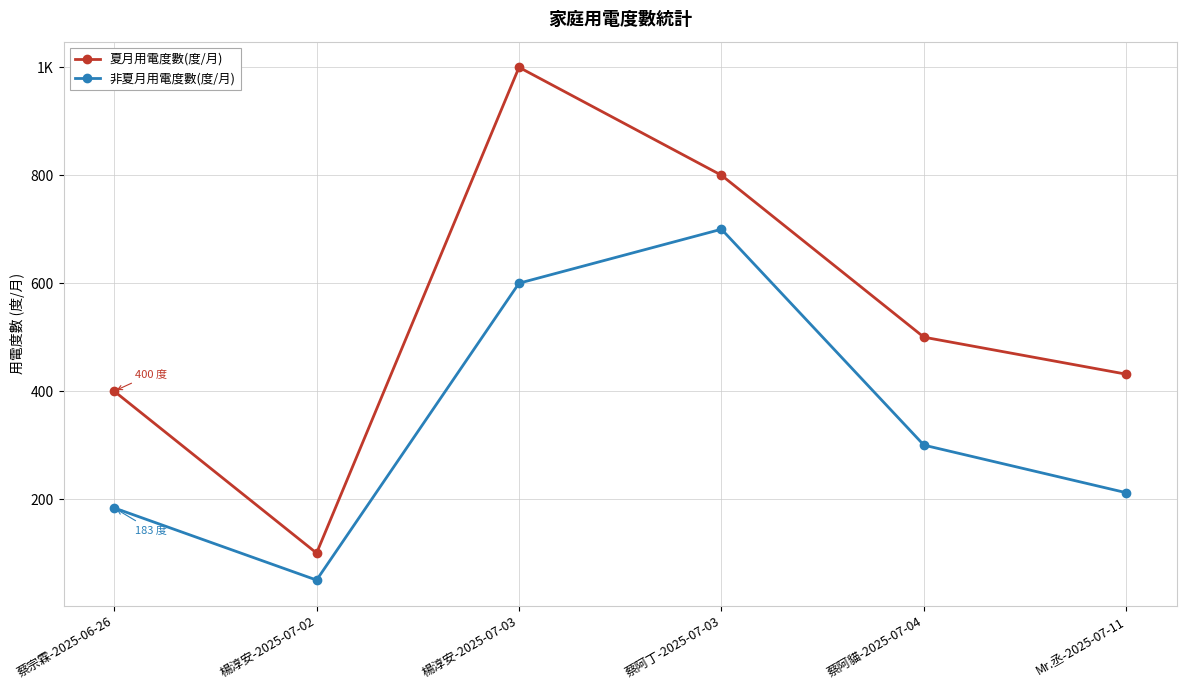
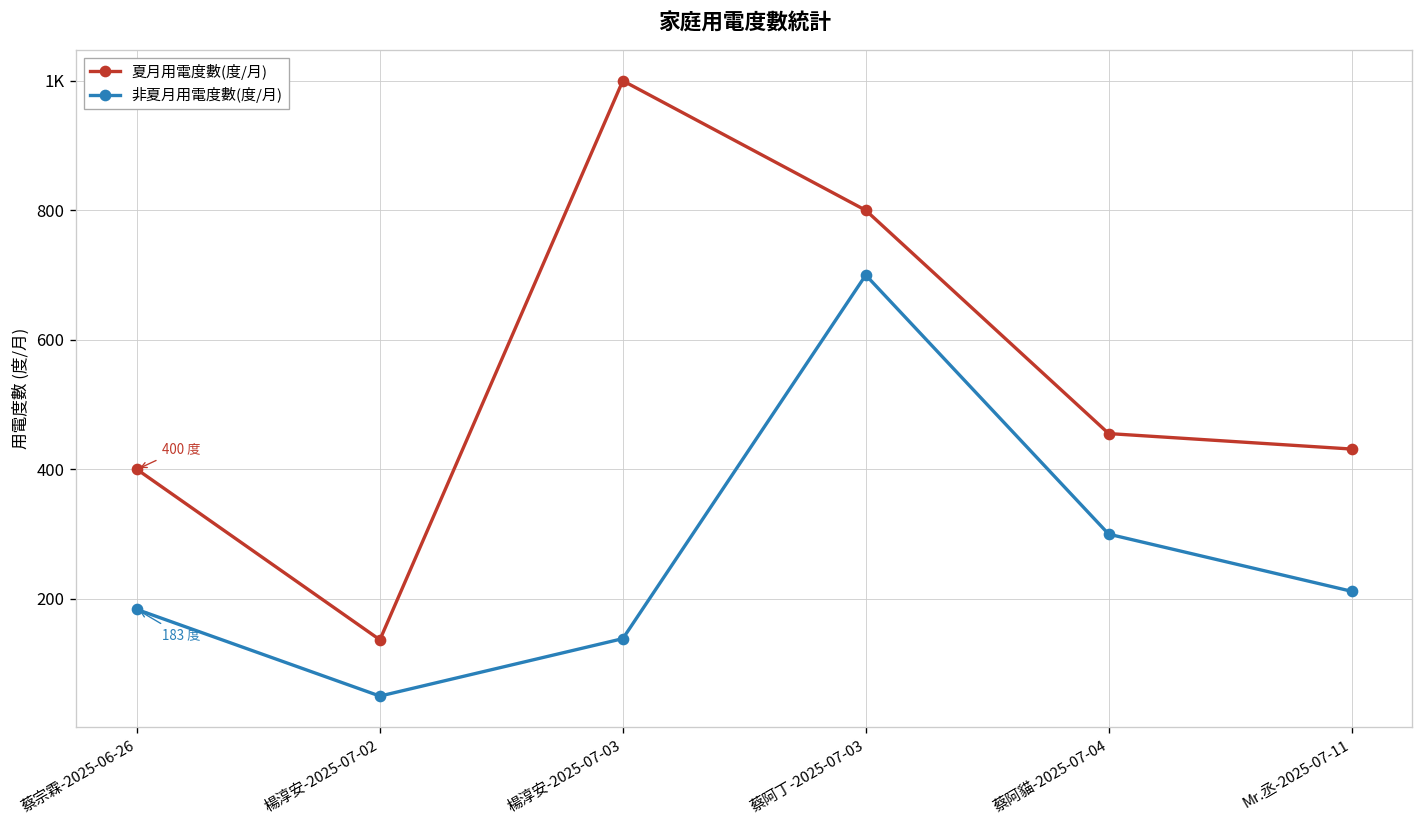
  {
    "夏月用電度數(度/月)": {
-     "楊淳安-2025-07-02": 100,
+     "楊淳安-2025-07-02": 140,
      "楊淳安-2025-07-03": 1000,
      "蔡阿丁-2025-07-03": 800,
-     "蔡阿貓-2025-07-04": 500,
+     "蔡阿貓-2025-07-04": 460,
      "Mr.丞-2025-07-11": 430
    },
    "非夏月用電度數(度/月)": {
      "楊淳安-2025-07-02": 50,
-     "楊淳安-2025-07-03": 600,
+     "楊淳安-2025-07-03": 140,
      "蔡阿丁-2025-07-03": 700,
      "蔡阿貓-2025-07-04": 300,
      "Mr.丞-2025-07-11": 210
    }
  }
